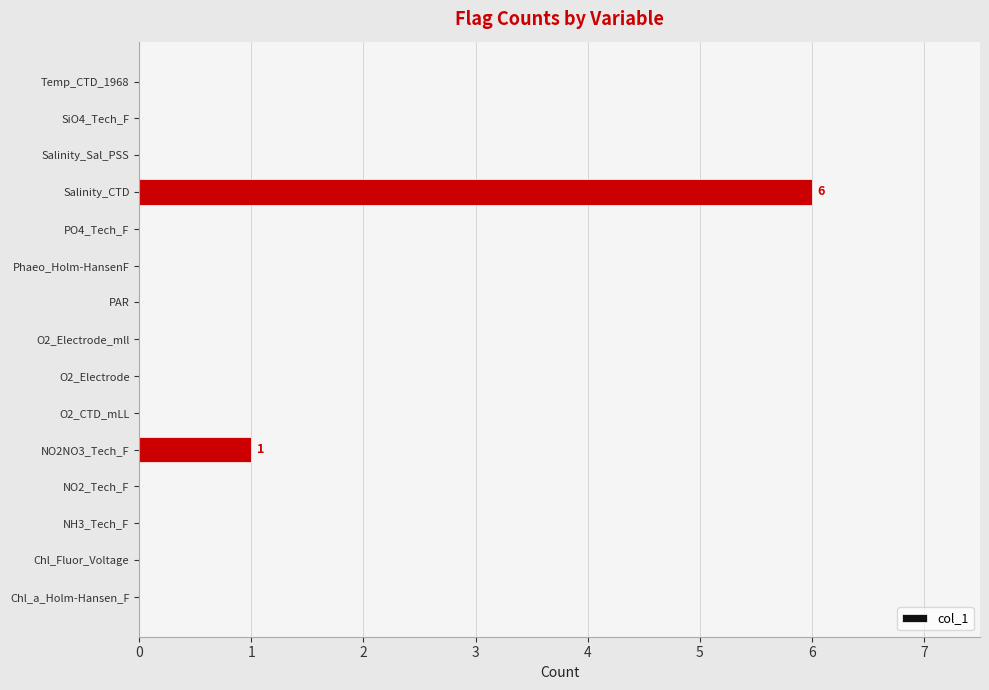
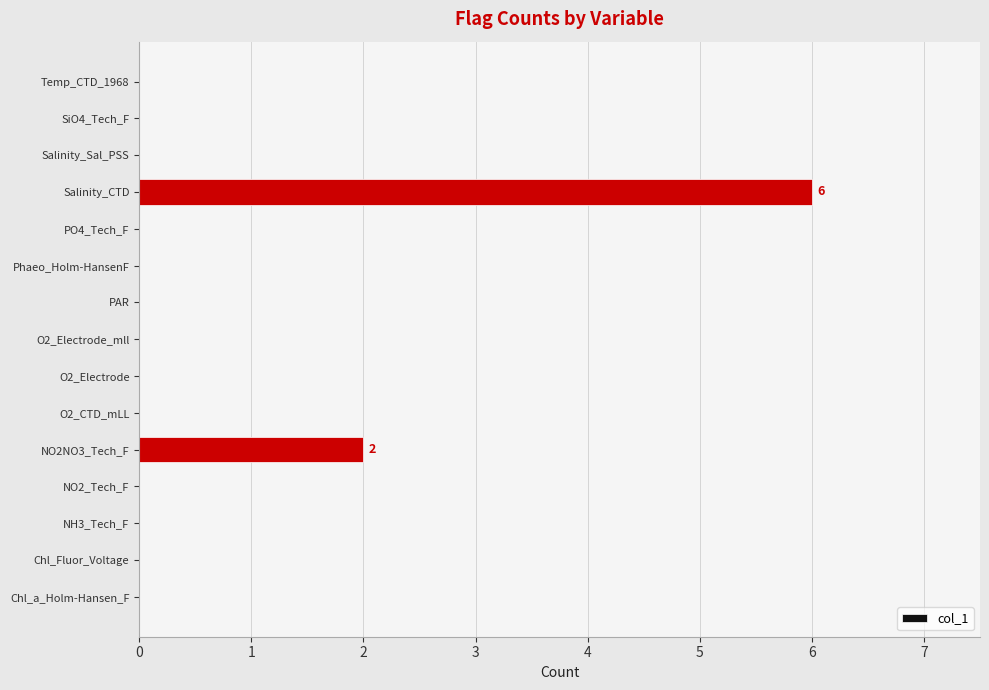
  {
    "Salinity_CTD": 6,
-   "NO2NO3_Tech_F": 1
+   "NO2NO3_Tech_F": 2
  }
